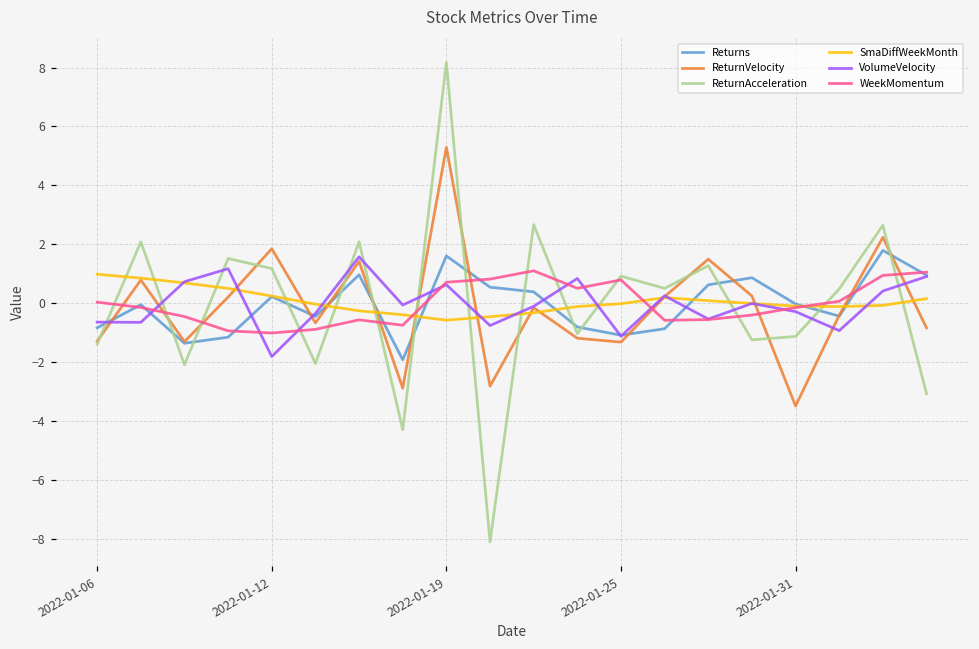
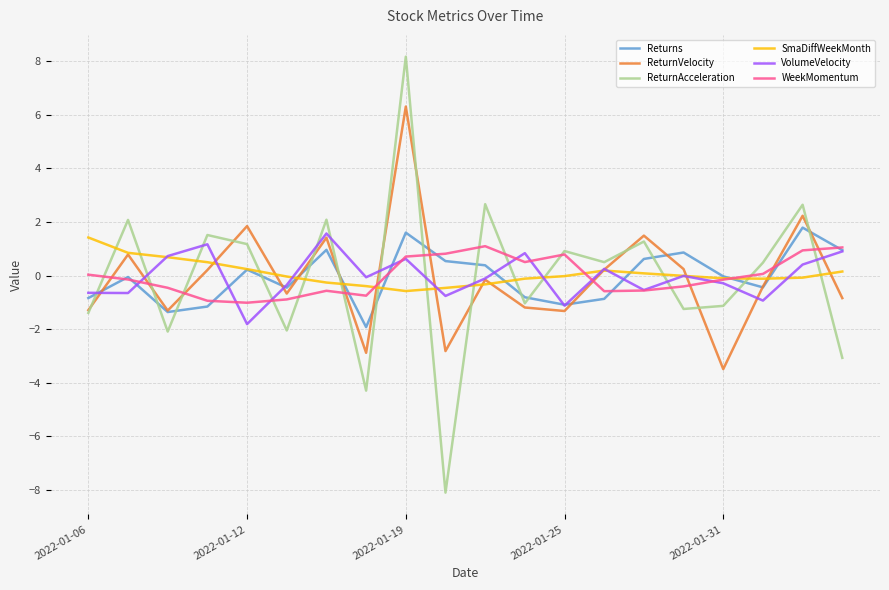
  {
    "Returns": {
      "2022-01-06": -0.8,
      "2022-01-19": 1.6
    },
    "ReturnVelocity": {
      "2022-01-06": -1.3,
      "2022-01-12": 1.8,
-     "2022-01-19": 5.3,
+     "2022-01-19": 6.3,
      "2022-01-25": -1.3,
      "2022-01-31": -3.5
    },
    "ReturnAcceleration": {
      "2022-01-06": -1.4,
      "2022-01-12": 1.2,
      "2022-01-19": 8.2,
      "2022-01-25": 0.9,
      "2022-01-31": -1.1
    },
    "SmaDiffWeekMonth": {
-     "2022-01-06": 1.0,
+     "2022-01-06": 1.4,
      "2022-01-19": -0.6,
      "2022-01-25": 0.0
    },
    "VolumeVelocity": {
      "2022-01-06": -0.6,
      "2022-01-12": -1.8,
      "2022-01-31": -0.3
    },
    "WeekMomentum": {
      "2022-01-06": 0.0,
      "2022-01-12": -1.0,
      "2022-01-25": 0.8
    }
  }
